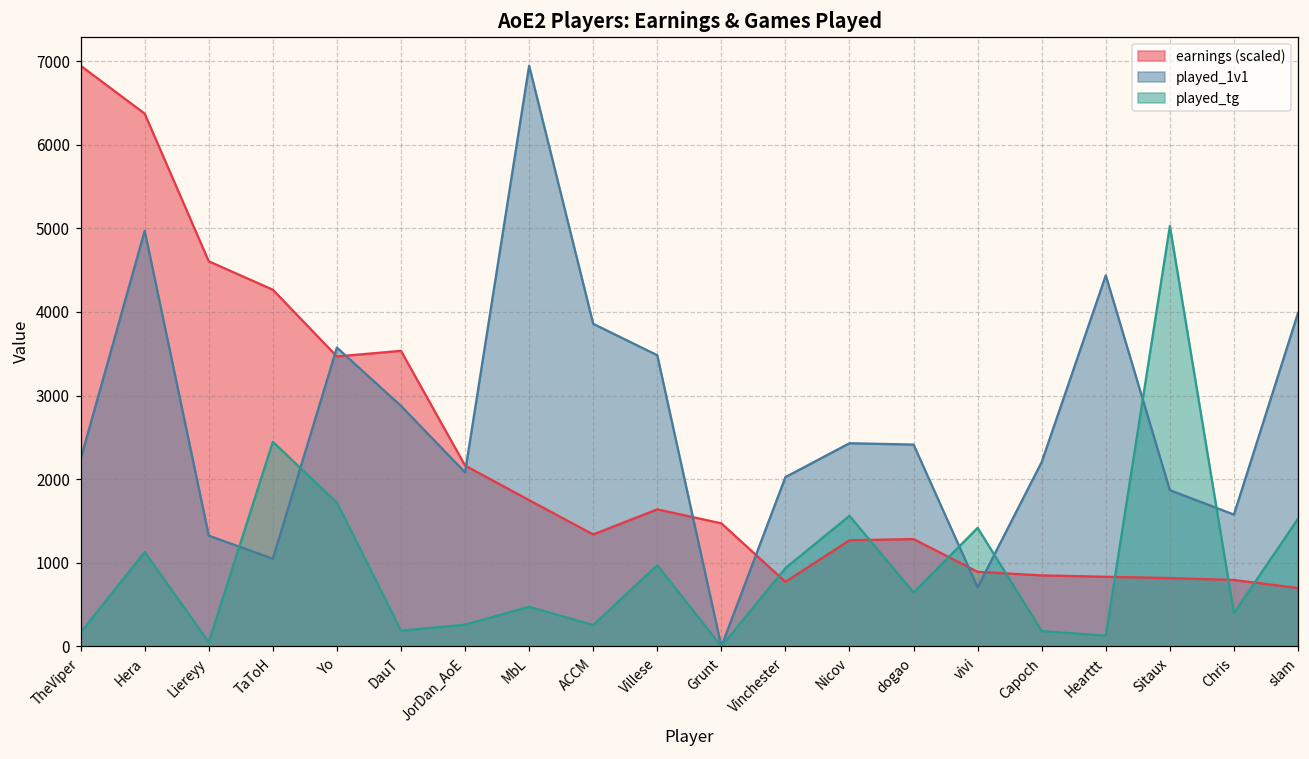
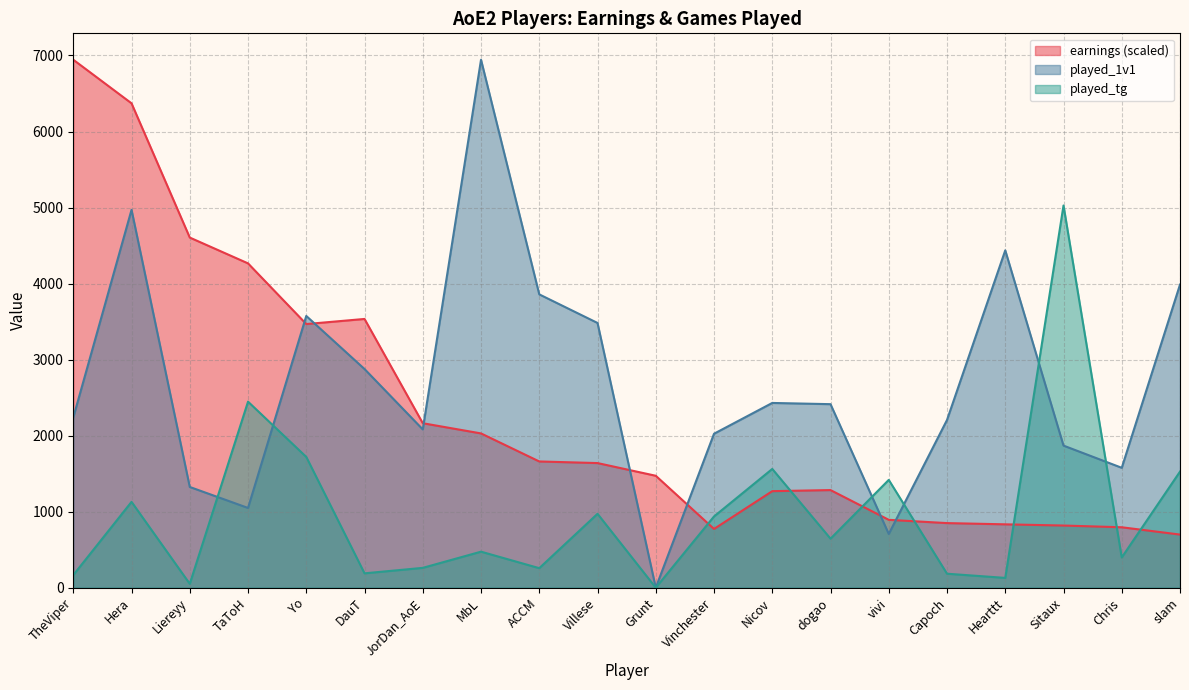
  {
    "earnings (scaled)": {
      "TheViper": 6900,
      "Hera": 6400,
      "Liereyy": 4600,
      "TaToH": 4300,
      "Yo": 3500,
      "DauT": 3500,
      "JorDan_AoE": 2200,
-     "MbL": 1700,
-     "ACCM": 1300,
+     "MbL": 2000,
+     "ACCM": 1700,
      "Villese": 1600,
      "Grunt": 1500,
      "Vinchester": 800,
      "Nicov": 1300,
      "dogao": 1300,
      "vivi": 900,
      "Capoch": 800,
      "Hearttt": 800,
      "Sitaux": 800,
      "Chris": 800,
      "slam": 700
    }
  }
